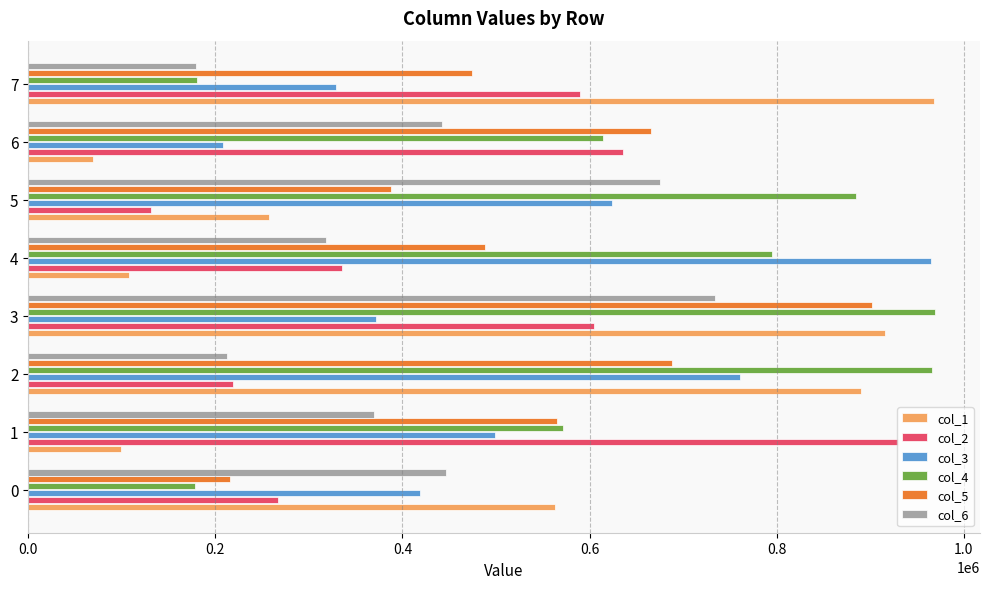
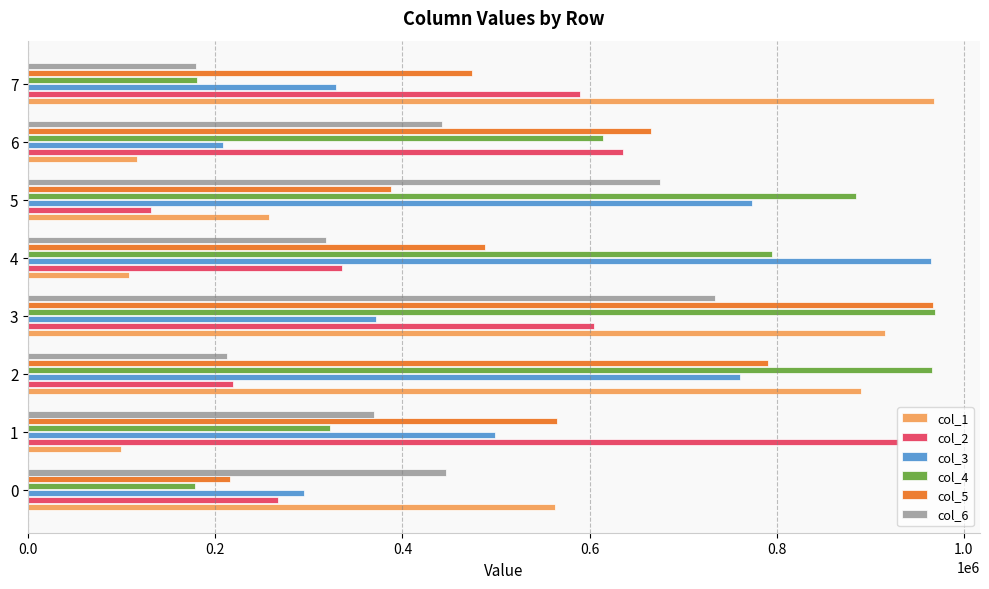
  {
    "col_1": {
      "7": 970000,
-     "6": 70000,
+     "6": 120000,
      "5": 260000,
      "4": 110000,
      "3": 920000,
      "2": 890000,
      "1": 100000,
      "0": 560000
    },
    "col_2": {
      "7": 590000,
      "6": 640000,
      "5": 130000,
      "4": 340000,
      "3": 600000,
      "2": 220000,
      "0": 270000
    },
    "col_3": {
      "7": 330000,
      "6": 210000,
-     "5": 620000,
+     "5": 770000,
      "4": 970000,
      "3": 370000,
      "2": 760000,
      "1": 500000,
-     "0": 420000
+     "0": 290000
    },
    "col_4": {
      "7": 180000,
      "6": 610000,
      "5": 890000,
      "4": 790000,
      "3": 970000,
      "2": 970000,
-     "1": 570000,
+     "1": 320000,
      "0": 180000
    },
    "col_5": {
      "7": 470000,
      "6": 670000,
      "5": 390000,
      "4": 490000,
-     "3": 900000,
-     "2": 690000,
+     "3": 970000,
+     "2": 790000,
      "1": 570000,
      "0": 220000
    },
    "col_6": {
      "7": 180000,
      "6": 440000,
      "5": 680000,
      "4": 320000,
      "3": 730000,
      "2": 210000,
      "1": 370000,
      "0": 450000
    }
  }
